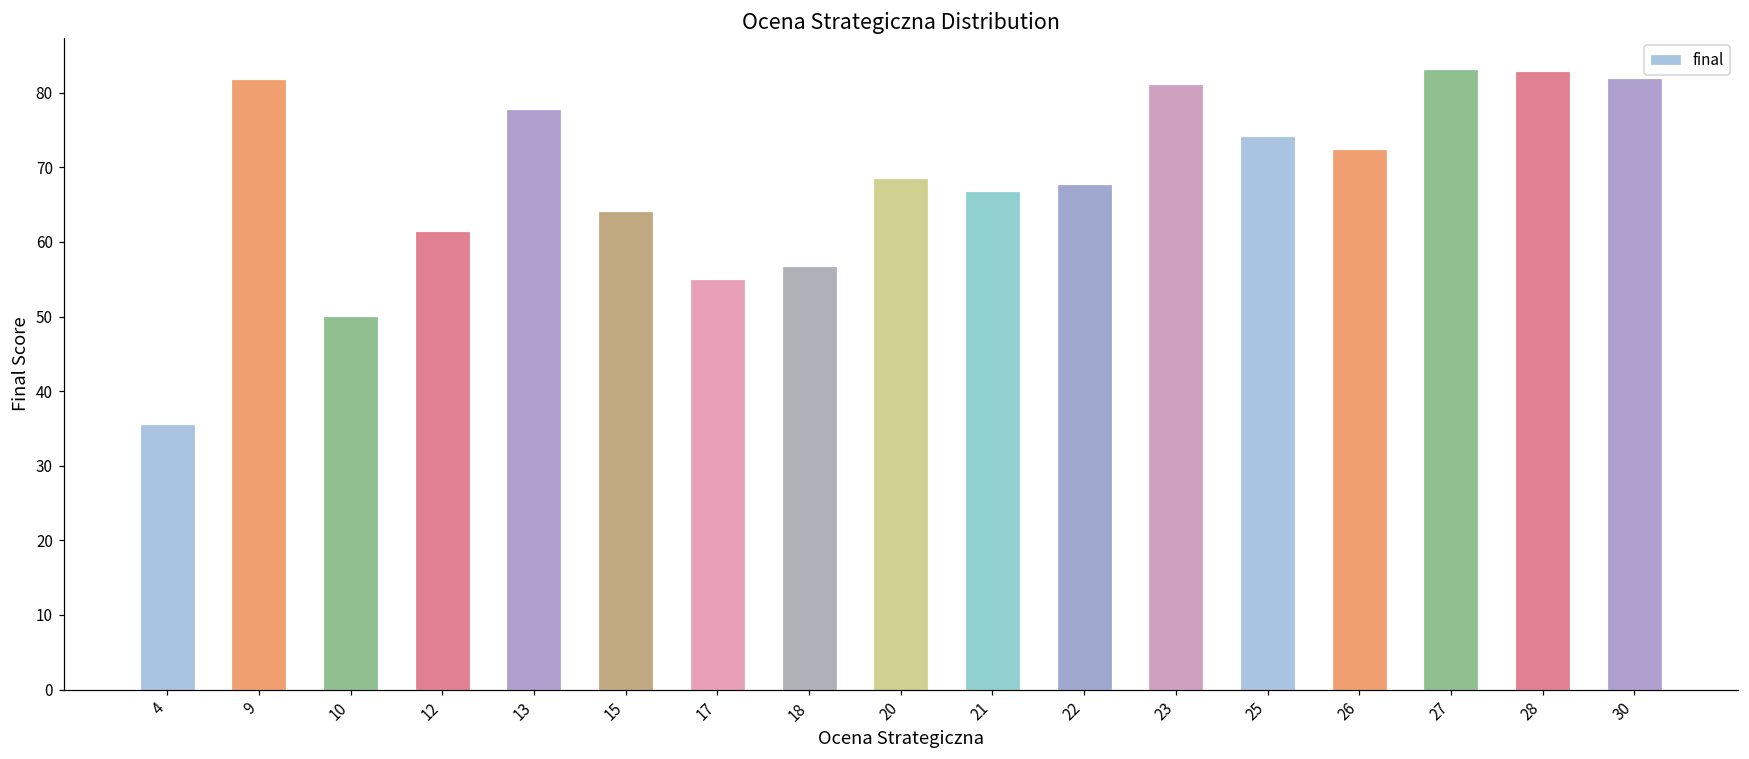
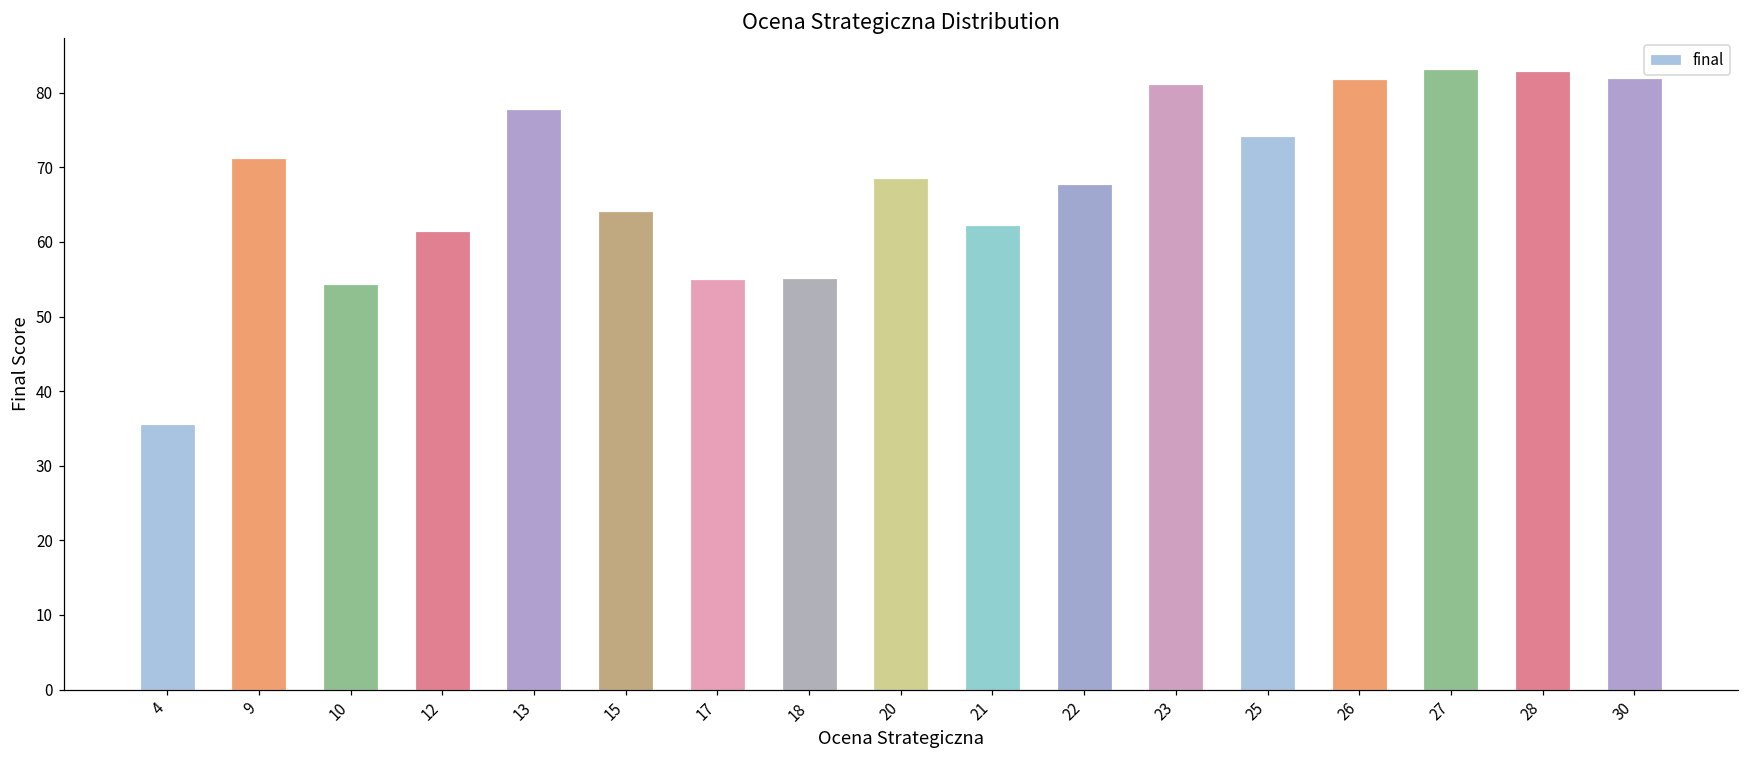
  {
    "4": 36,
-   "9": 82,
-   "10": 50,
+   "9": 71,
+   "10": 54,
    "12": 61,
    "13": 78,
    "15": 64,
    "17": 55,
-   "18": 57,
+   "18": 55,
    "20": 69,
-   "21": 67,
+   "21": 62,
    "22": 68,
    "23": 81,
    "25": 74,
-   "26": 72,
+   "26": 82,
    "27": 83,
    "28": 83,
    "30": 82
  }
